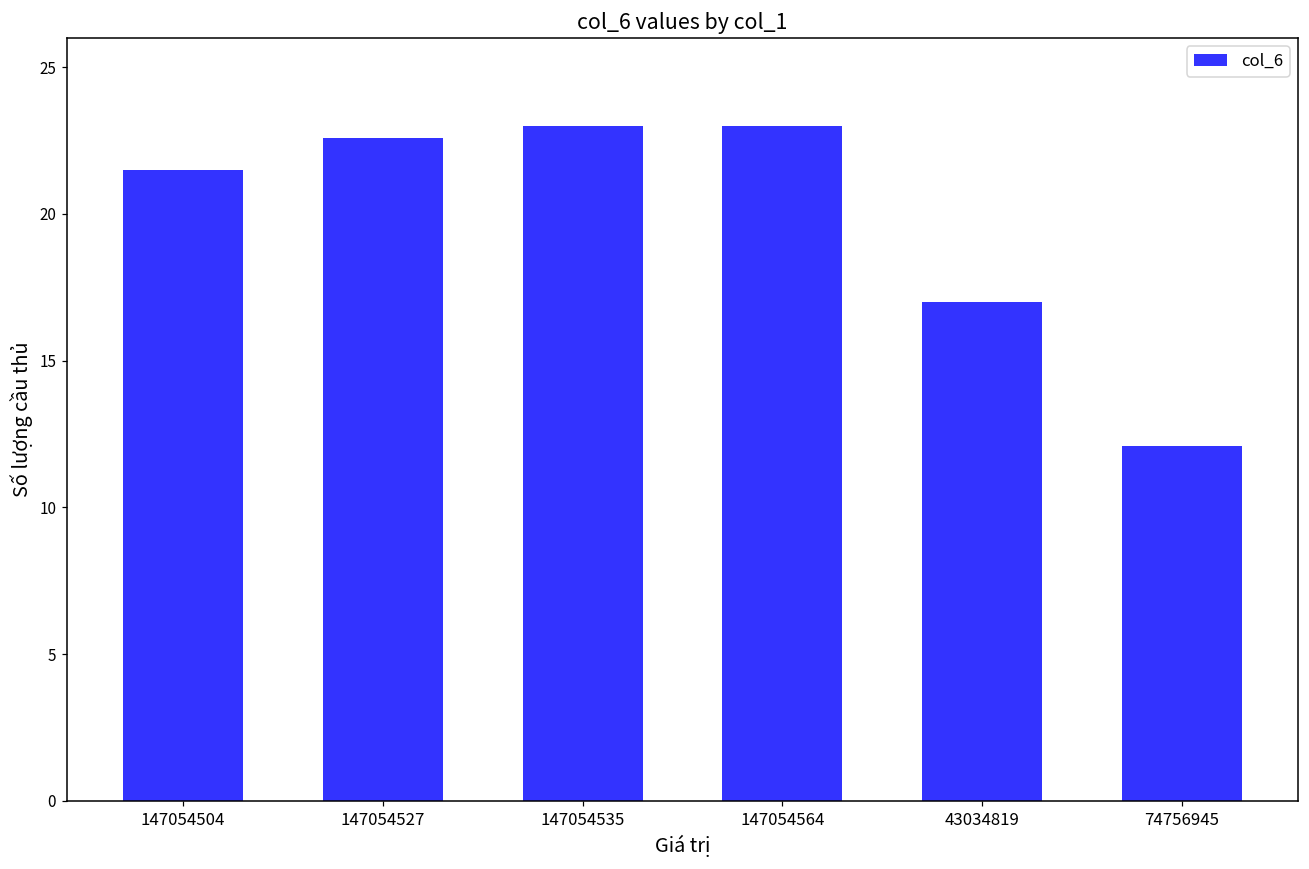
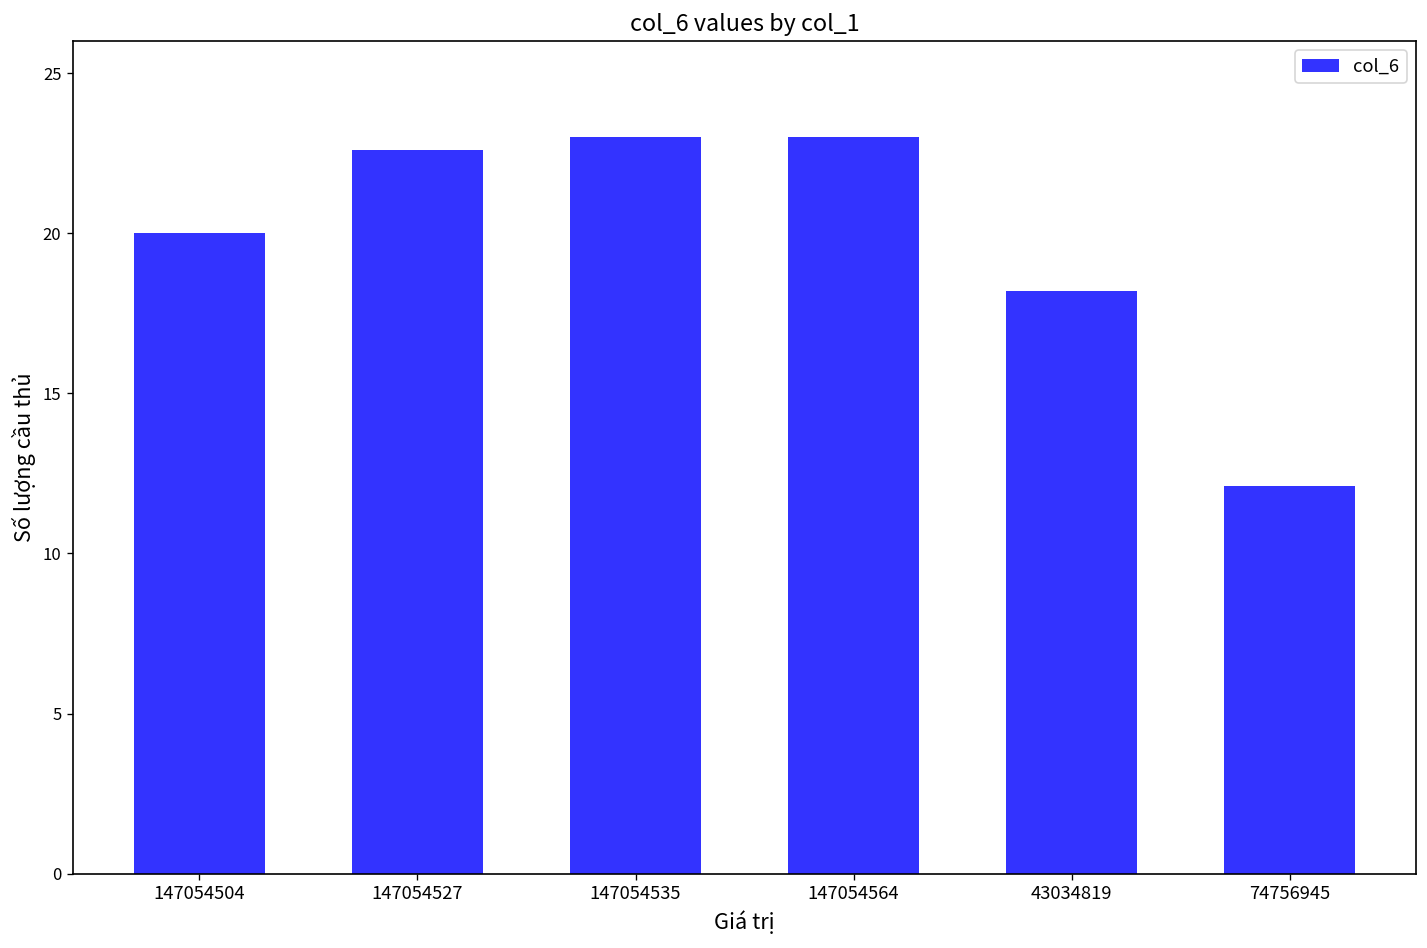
  {
-   "147054504": 21.5,
+   "147054504": 20.0,
    "147054527": 22.6,
    "147054535": 23.0,
    "147054564": 23.0,
-   "43034819": 17.0,
+   "43034819": 18.2,
    "74756945": 12.1
  }
